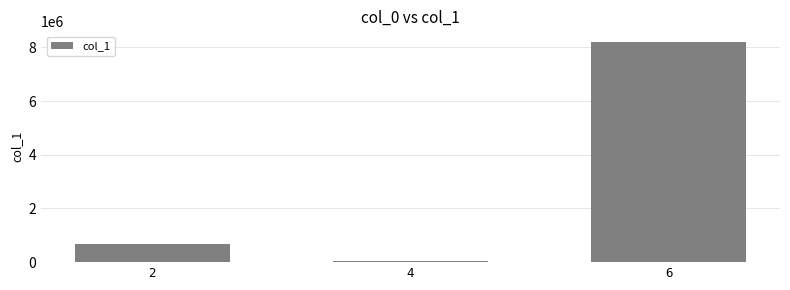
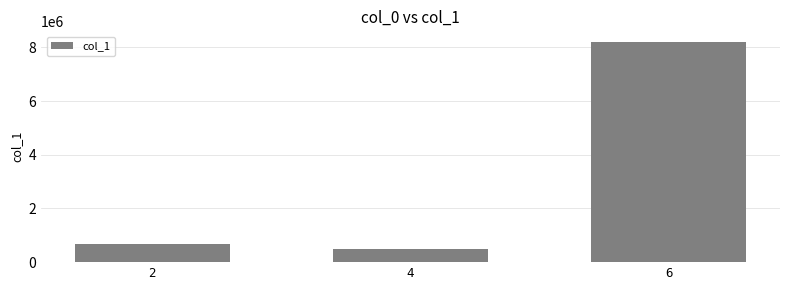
  {
    "2": 700000,
-   "4": 0,
+   "4": 500000,
    "6": 8200000
  }
